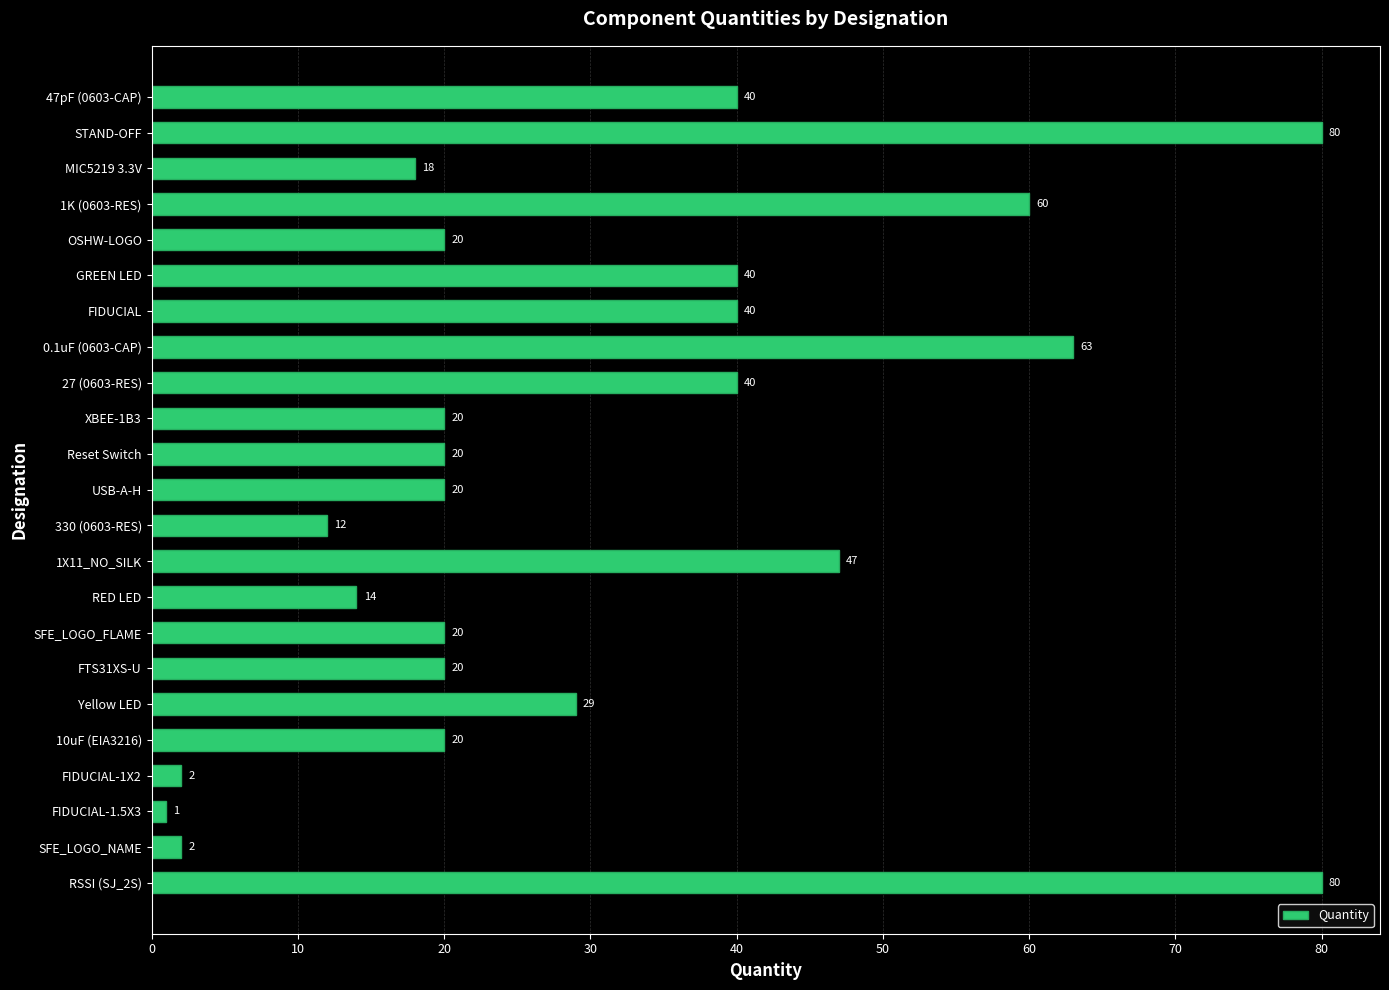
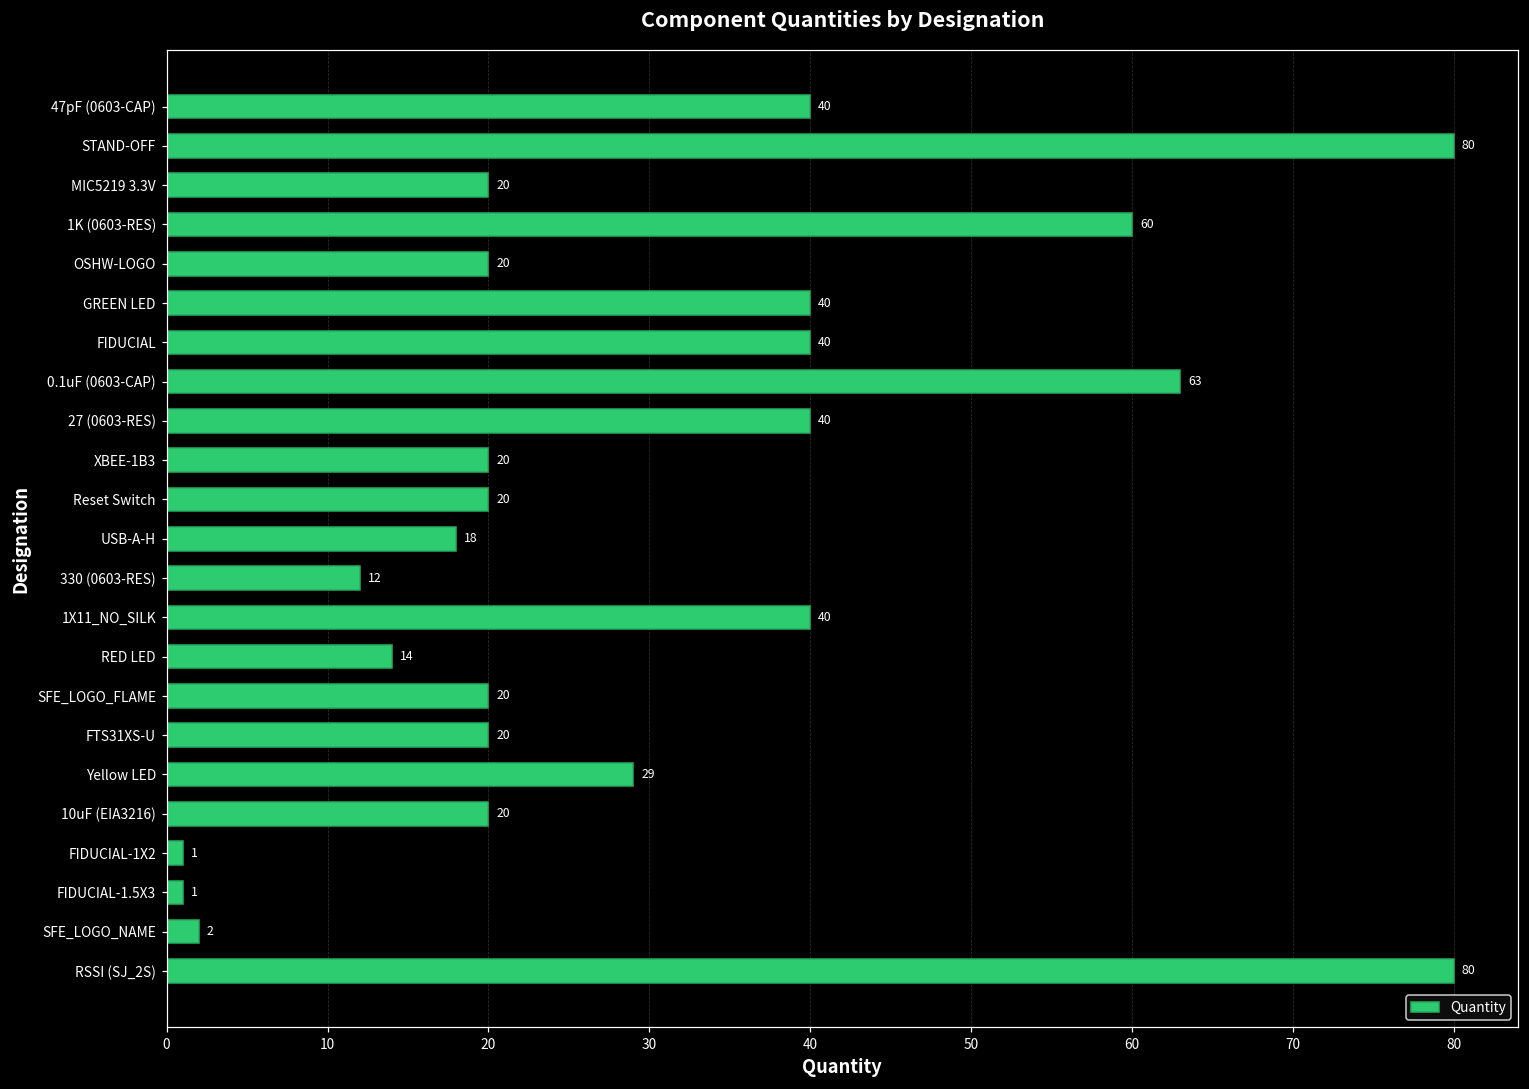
  {
    "47pF (0603-CAP)": 40,
    "STAND-OFF": 80,
-   "MIC5219 3.3V": 18,
+   "MIC5219 3.3V": 20,
    "1K (0603-RES)": 60,
    "OSHW-LOGO": 20,
    "GREEN LED": 40,
    "FIDUCIAL": 40,
    "0.1uF (0603-CAP)": 63,
    "27 (0603-RES)": 40,
    "XBEE-1B3": 20,
    "Reset Switch": 20,
-   "USB-A-H": 20,
+   "USB-A-H": 18,
    "330 (0603-RES)": 12,
-   "1X11_NO_SILK": 47,
+   "1X11_NO_SILK": 40,
    "RED LED": 14,
    "SFE_LOGO_FLAME": 20,
    "FTS31XS-U": 20,
    "Yellow LED": 29,
    "10uF (EIA3216)": 20,
-   "FIDUCIAL-1X2": 2,
+   "FIDUCIAL-1X2": 1,
    "FIDUCIAL-1.5X3": 1,
    "SFE_LOGO_NAME": 2,
    "RSSI (SJ_2S)": 80
  }
